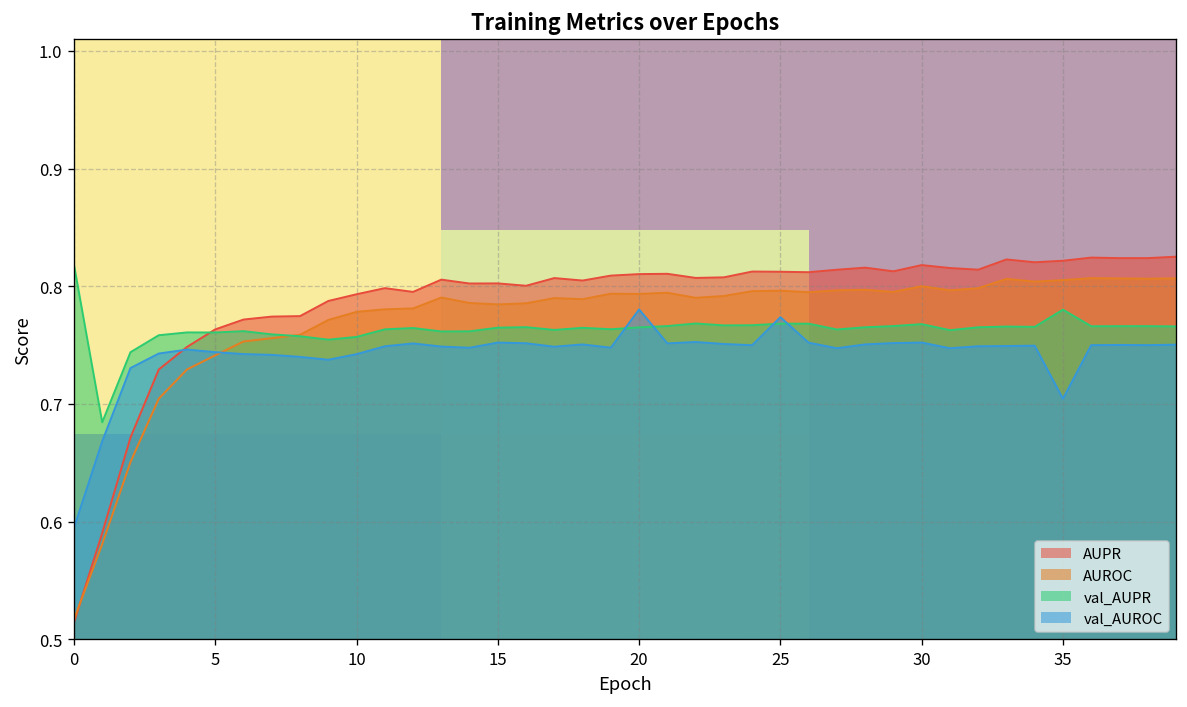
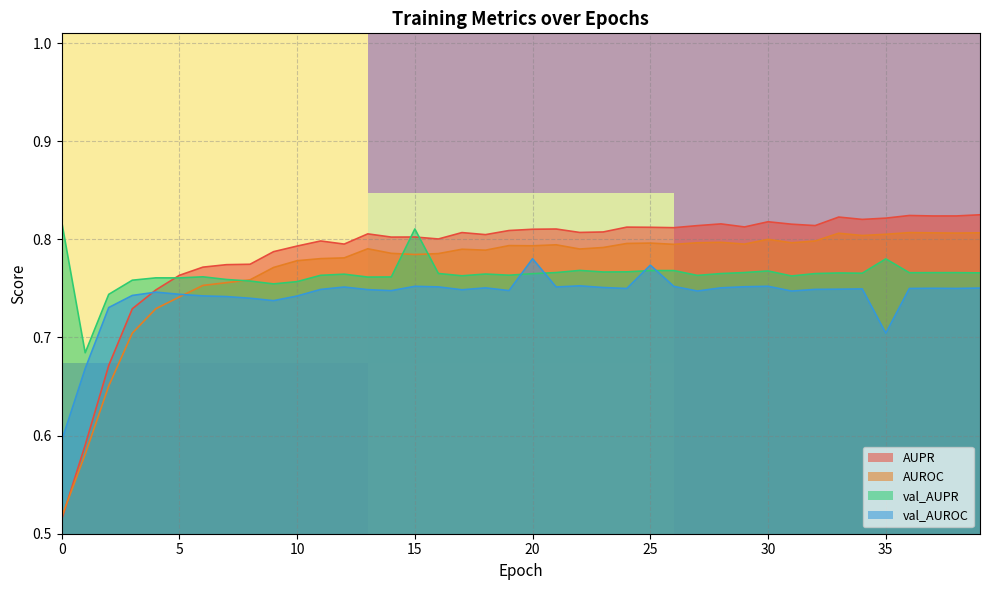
  {
    "val_AUPR": {
      "0": 0.82,
      "5": 0.76,
      "10": 0.76,
-     "15": 0.76,
+     "15": 0.81,
      "20": 0.77,
      "25": 0.77,
      "30": 0.77,
      "35": 0.78
    },
    "val_AUROC": {
      "0": 0.59,
      "5": 0.74,
      "10": 0.74,
      "15": 0.75,
      "20": 0.78,
      "25": 0.77,
      "30": 0.75,
      "35": 0.70
    }
  }
